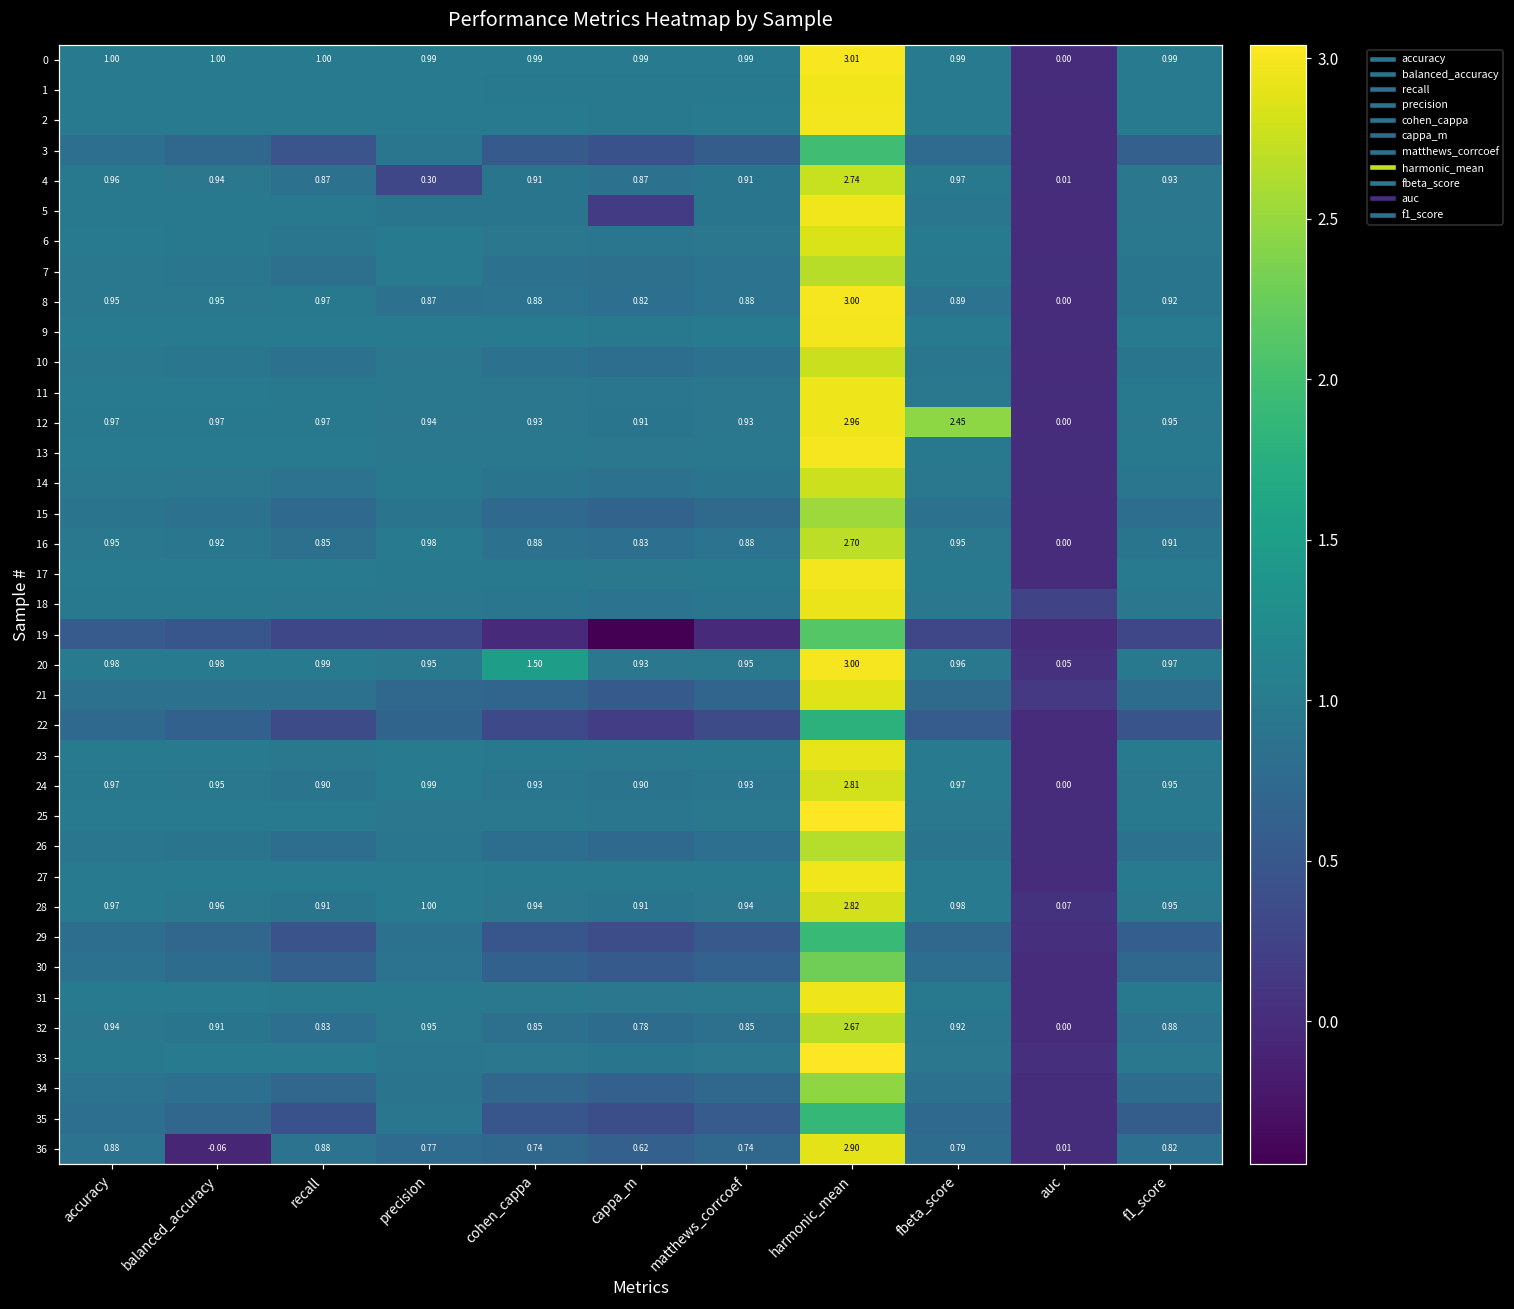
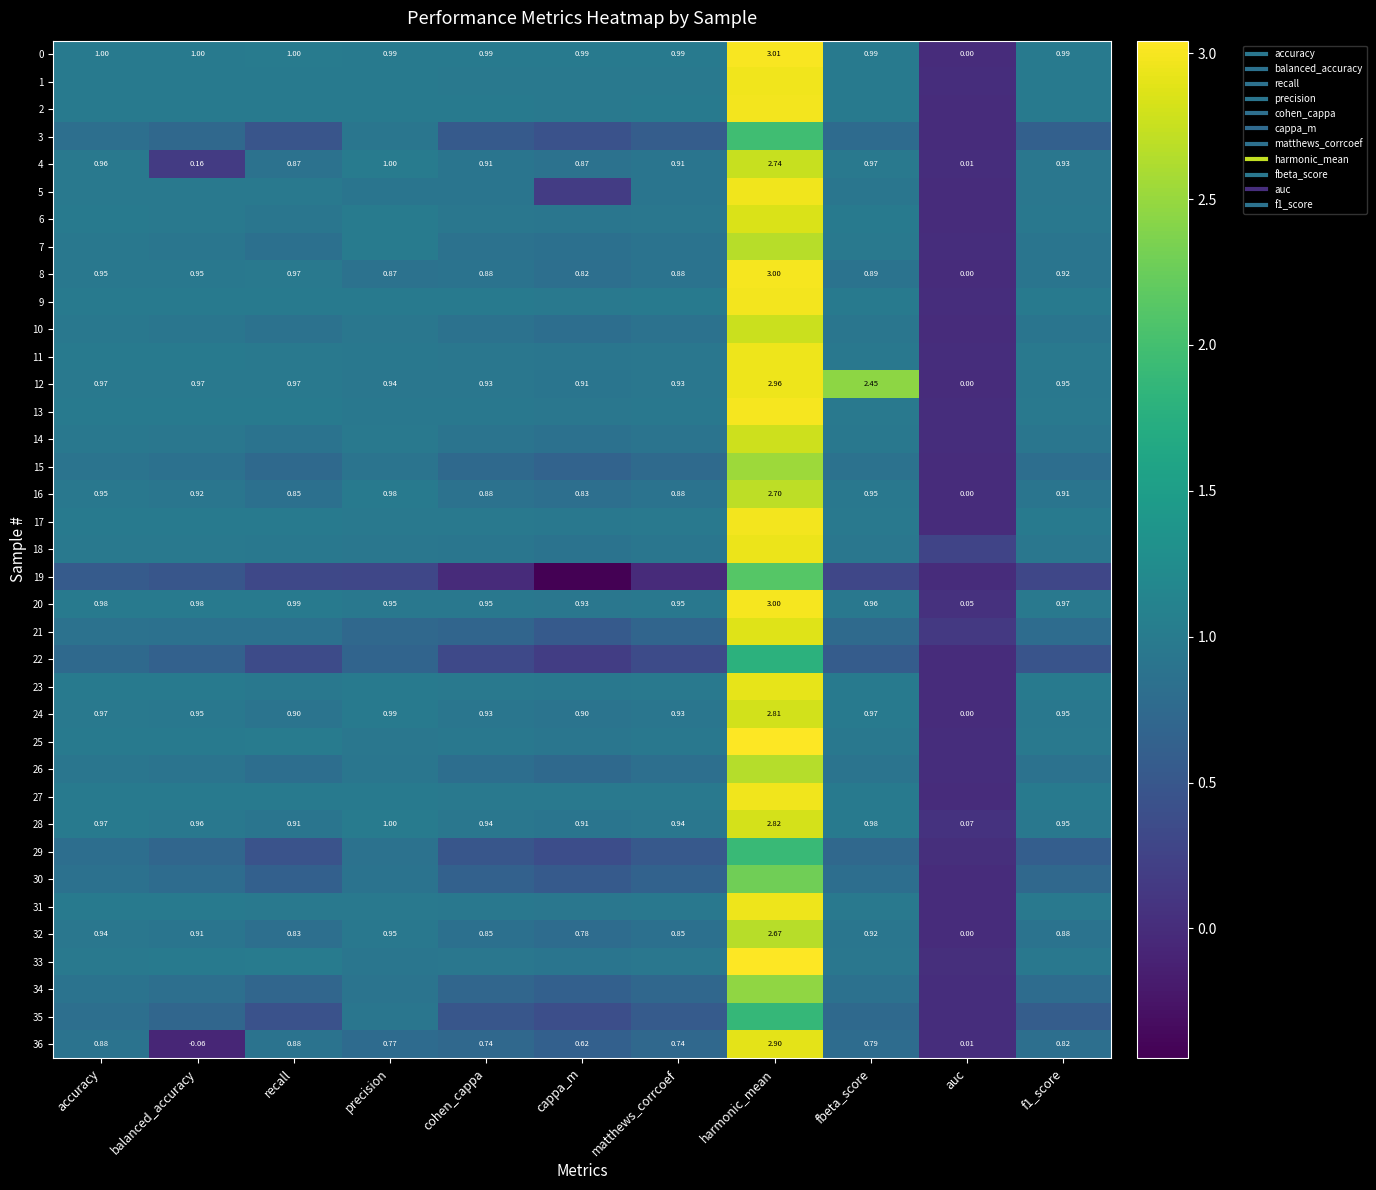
  {
    "0": {
      "accuracy": 1.00,
      "balanced_accuracy": 1.00,
      "recall": 1.00,
      "precision": 0.99,
      "cohen_cappa": 0.99,
      "cappa_m": 0.99,
      "matthews_corrcoef": 0.99,
      "harmonic_mean": 3.01,
      "fbeta_score": 0.99,
      "auc": 0.00,
      "f1_score": 0.99
    },
    "4": {
      "accuracy": 0.96,
-     "balanced_accuracy": 0.94,
+     "balanced_accuracy": 0.16,
      "recall": 0.87,
-     "precision": 0.30,
+     "precision": 1.00,
      "cohen_cappa": 0.91,
      "cappa_m": 0.87,
      "matthews_corrcoef": 0.91,
      "harmonic_mean": 2.74,
      "fbeta_score": 0.97,
      "auc": 0.01,
      "f1_score": 0.93
    },
    "8": {
      "accuracy": 0.95,
      "balanced_accuracy": 0.95,
      "recall": 0.97,
      "precision": 0.87,
      "cohen_cappa": 0.88,
      "cappa_m": 0.82,
      "matthews_corrcoef": 0.88,
      "harmonic_mean": 3.00,
      "fbeta_score": 0.89,
      "auc": 0.00,
      "f1_score": 0.92
    },
    "12": {
      "accuracy": 0.97,
      "balanced_accuracy": 0.97,
      "recall": 0.97,
      "precision": 0.94,
      "cohen_cappa": 0.93,
      "cappa_m": 0.91,
      "matthews_corrcoef": 0.93,
      "harmonic_mean": 2.96,
      "fbeta_score": 2.45,
      "auc": 0.00,
      "f1_score": 0.95
    },
    "16": {
      "accuracy": 0.95,
      "balanced_accuracy": 0.92,
      "recall": 0.85,
      "precision": 0.98,
      "cohen_cappa": 0.88,
      "cappa_m": 0.83,
      "matthews_corrcoef": 0.88,
      "harmonic_mean": 2.70,
      "fbeta_score": 0.95,
      "auc": 0.00,
      "f1_score": 0.91
    },
    "20": {
      "accuracy": 0.98,
      "balanced_accuracy": 0.98,
      "recall": 0.99,
      "precision": 0.95,
-     "cohen_cappa": 1.50,
+     "cohen_cappa": 0.95,
      "cappa_m": 0.93,
      "matthews_corrcoef": 0.95,
      "harmonic_mean": 3.00,
      "fbeta_score": 0.96,
      "auc": 0.05,
      "f1_score": 0.97
    },
    "24": {
      "accuracy": 0.97,
      "balanced_accuracy": 0.95,
      "recall": 0.90,
      "precision": 0.99,
      "cohen_cappa": 0.93,
      "cappa_m": 0.90,
      "matthews_corrcoef": 0.93,
      "harmonic_mean": 2.81,
      "fbeta_score": 0.97,
      "auc": 0.00,
      "f1_score": 0.95
    },
    "28": {
      "accuracy": 0.97,
      "balanced_accuracy": 0.96,
      "recall": 0.91,
      "precision": 1.00,
      "cohen_cappa": 0.94,
      "cappa_m": 0.91,
      "matthews_corrcoef": 0.94,
      "harmonic_mean": 2.82,
      "fbeta_score": 0.98,
      "auc": 0.07,
      "f1_score": 0.95
    },
    "32": {
      "accuracy": 0.94,
      "balanced_accuracy": 0.91,
      "recall": 0.83,
      "precision": 0.95,
      "cohen_cappa": 0.85,
      "cappa_m": 0.78,
      "matthews_corrcoef": 0.85,
      "harmonic_mean": 2.67,
      "fbeta_score": 0.92,
      "auc": 0.00,
      "f1_score": 0.88
    },
    "36": {
      "accuracy": 0.88,
      "balanced_accuracy": -0.06,
      "recall": 0.88,
      "precision": 0.77,
      "cohen_cappa": 0.74,
      "cappa_m": 0.62,
      "matthews_corrcoef": 0.74,
      "harmonic_mean": 2.90,
      "fbeta_score": 0.79,
      "auc": 0.01,
      "f1_score": 0.82
    }
  }
